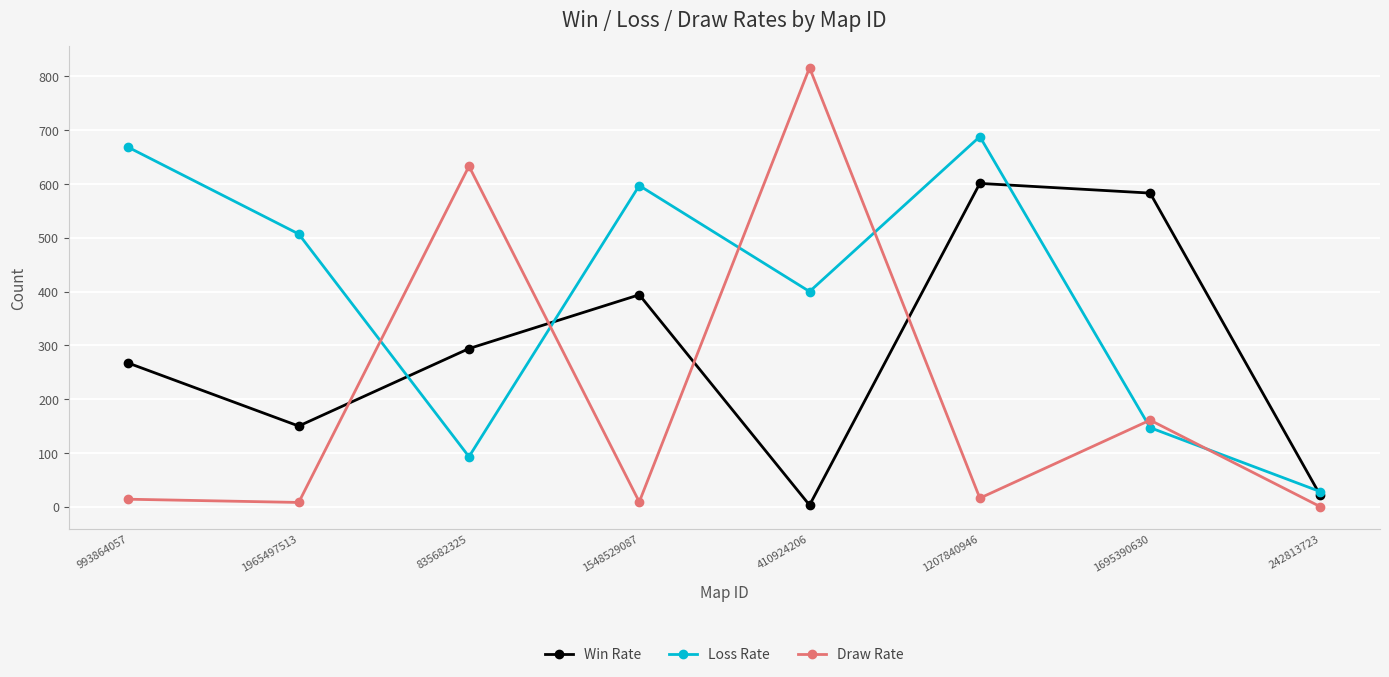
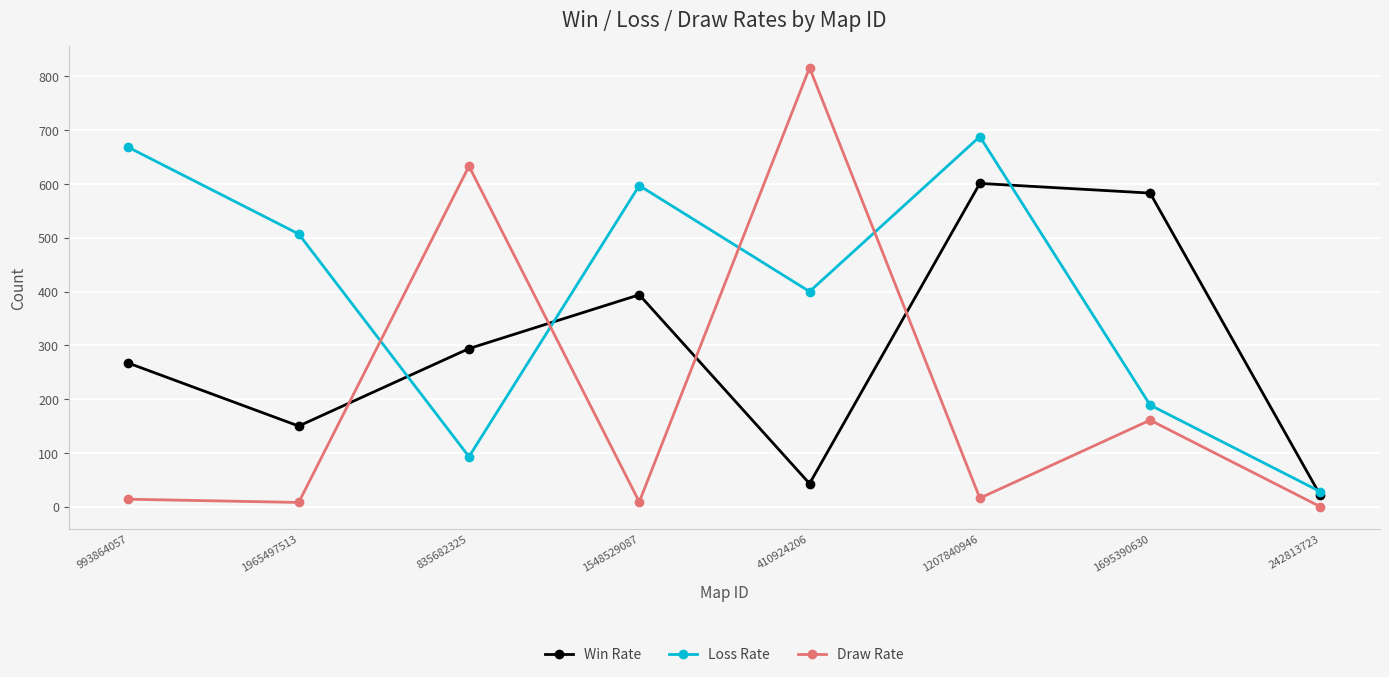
  {
    "Win Rate": {
      "993864057": 270,
      "1965497513": 150,
      "835682325": 290,
      "1548529087": 390,
-     "410924206": 0,
+     "410924206": 40,
      "1207840946": 600,
      "1695390630": 580,
      "242813723": 20
    },
    "Loss Rate": {
      "993864057": 670,
      "1965497513": 510,
      "835682325": 90,
      "1548529087": 600,
      "410924206": 400,
      "1207840946": 690,
-     "1695390630": 150,
+     "1695390630": 190,
      "242813723": 30
    },
    "Draw Rate": {
      "993864057": 10,
      "1965497513": 10,
      "835682325": 630,
      "1548529087": 10,
      "410924206": 820,
      "1207840946": 20,
      "1695390630": 160,
      "242813723": 0
    }
  }
